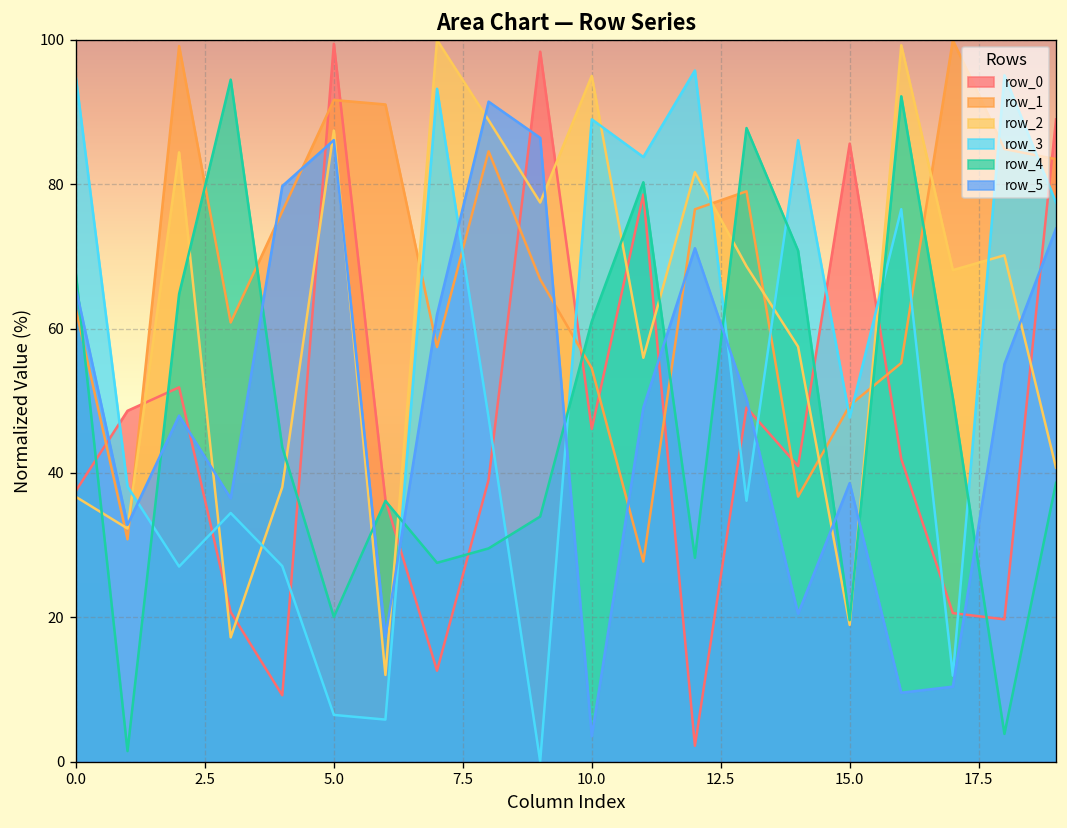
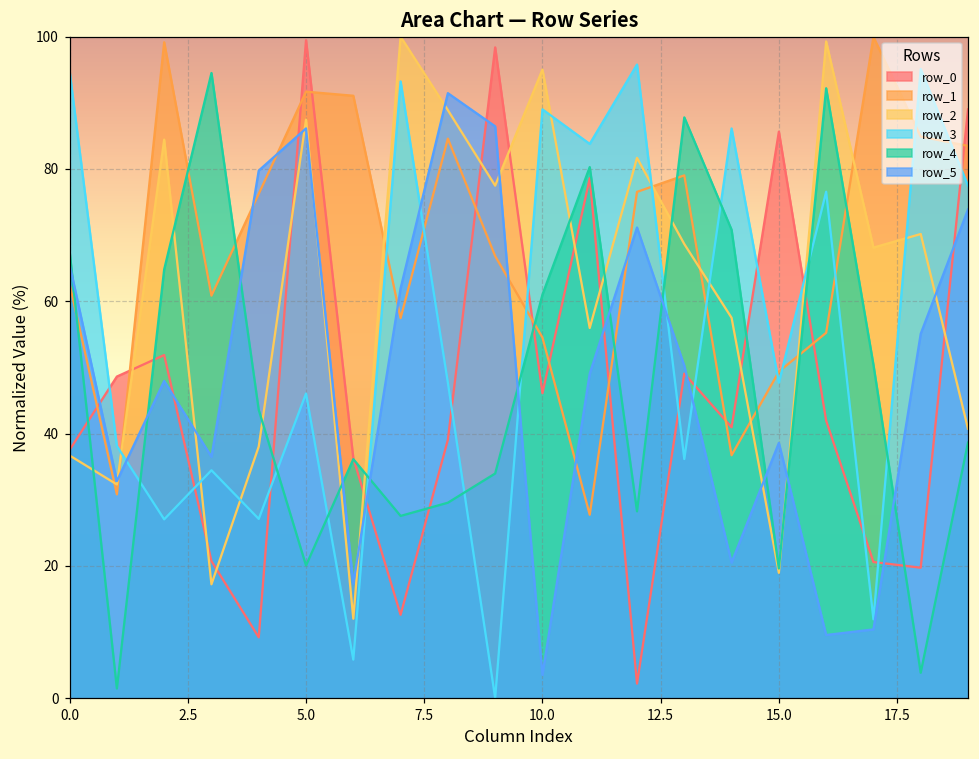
  {
    "row_0": {
      "0.0": 38,
      "5.0": 99,
      "10.0": 46,
      "15.0": 86
    },
    "row_3": {
      "0.0": 95,
-     "5.0": 6,
+     "5.0": 46,
      "10.0": 89,
      "15.0": 48
    },
    "row_4": {
      "0.0": 68,
      "5.0": 20,
      "10.0": 61,
      "15.0": 20
    },
    "row_5": {
      "0.0": 66,
      "5.0": 86,
      "10.0": 4,
      "15.0": 39
    }
  }
